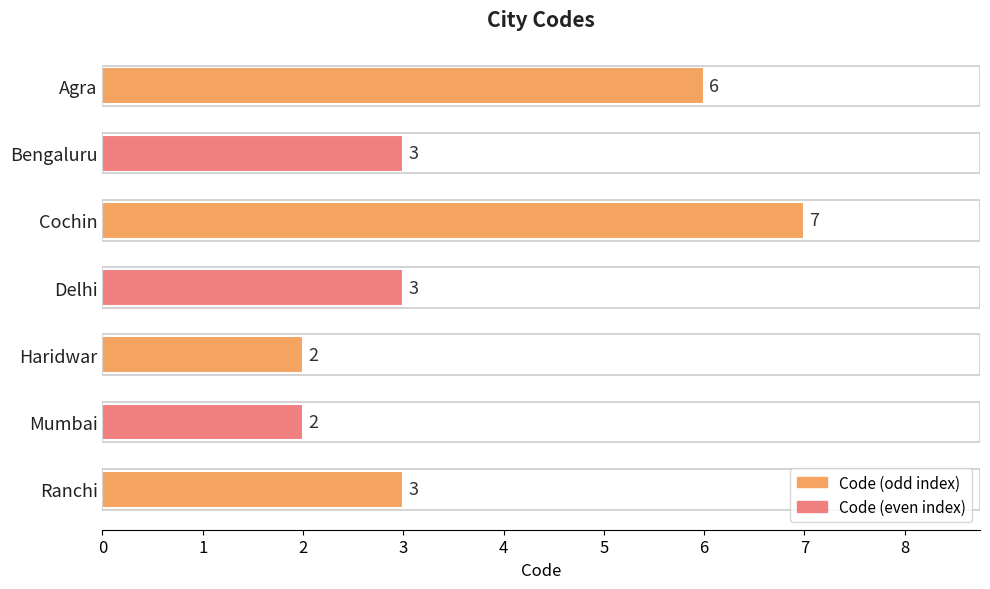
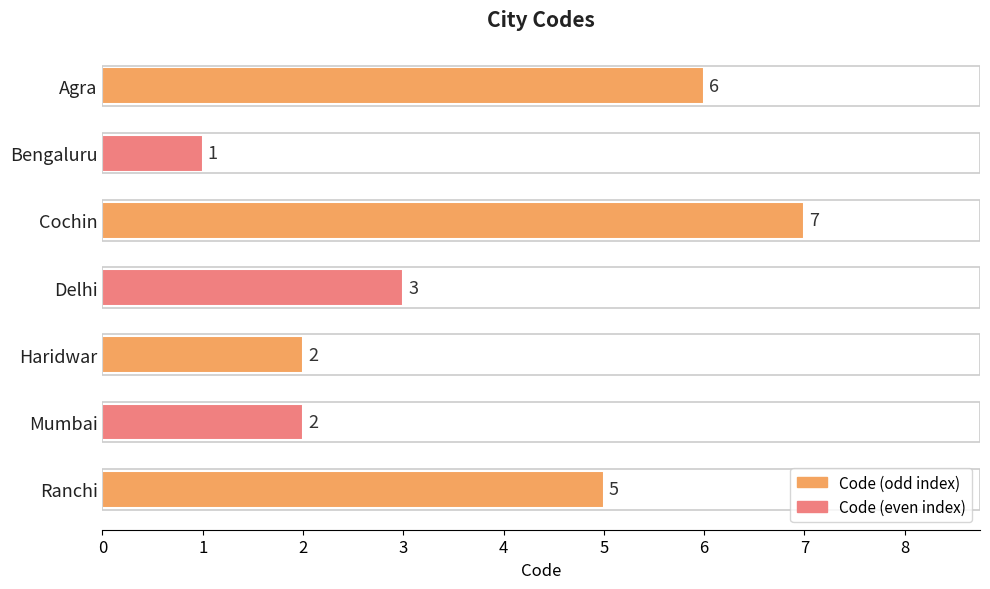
  {
    "Agra": 6,
-   "Bengaluru": 3,
+   "Bengaluru": 1,
    "Cochin": 7,
    "Delhi": 3,
    "Haridwar": 2,
    "Mumbai": 2,
-   "Ranchi": 3
+   "Ranchi": 5
  }
